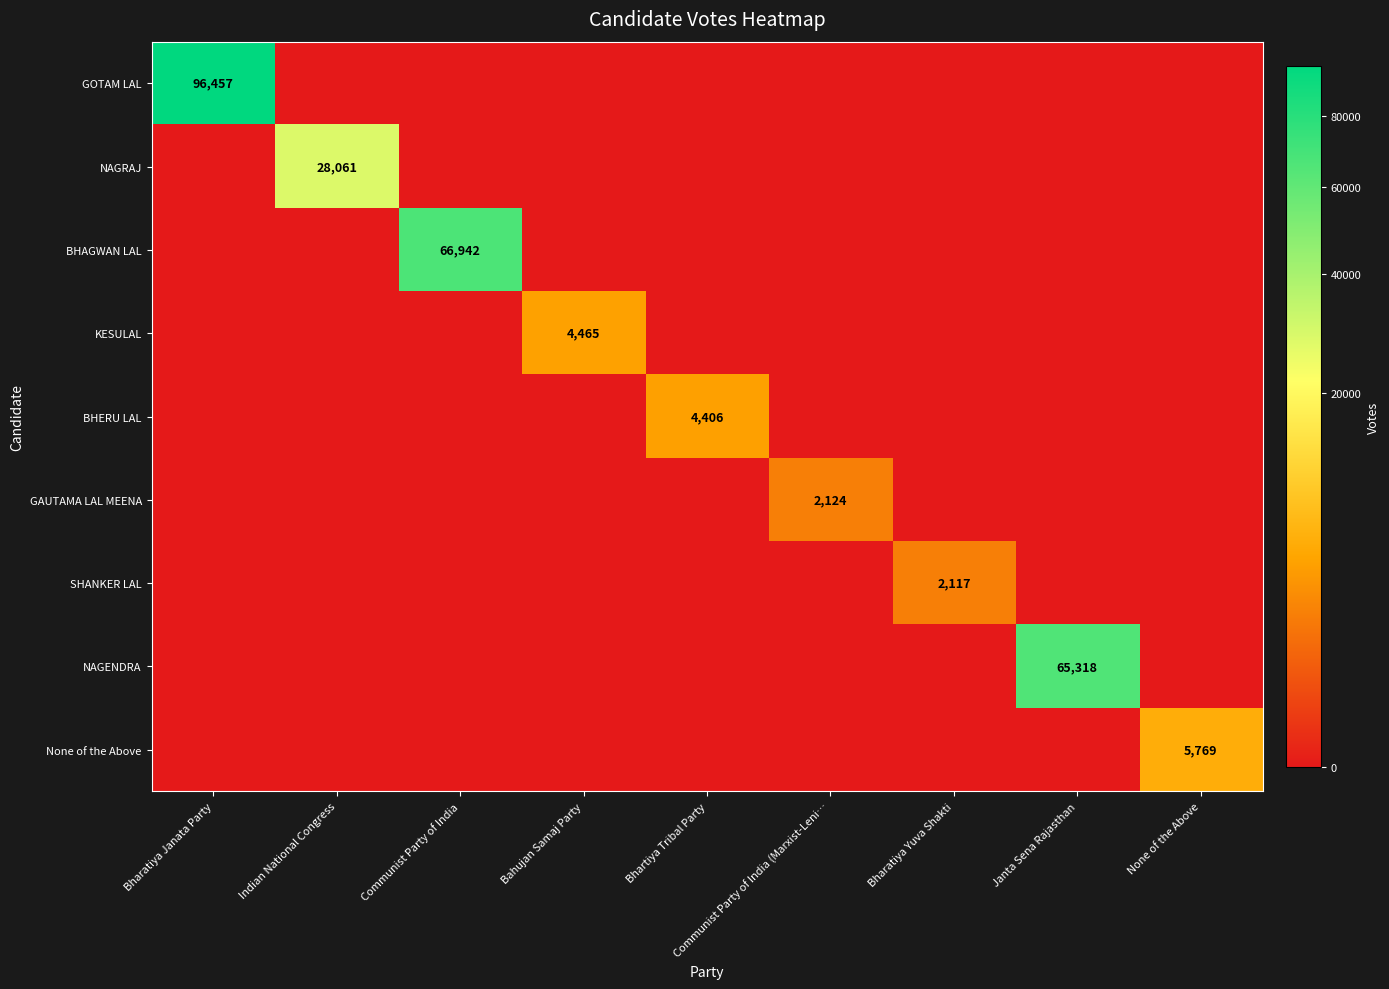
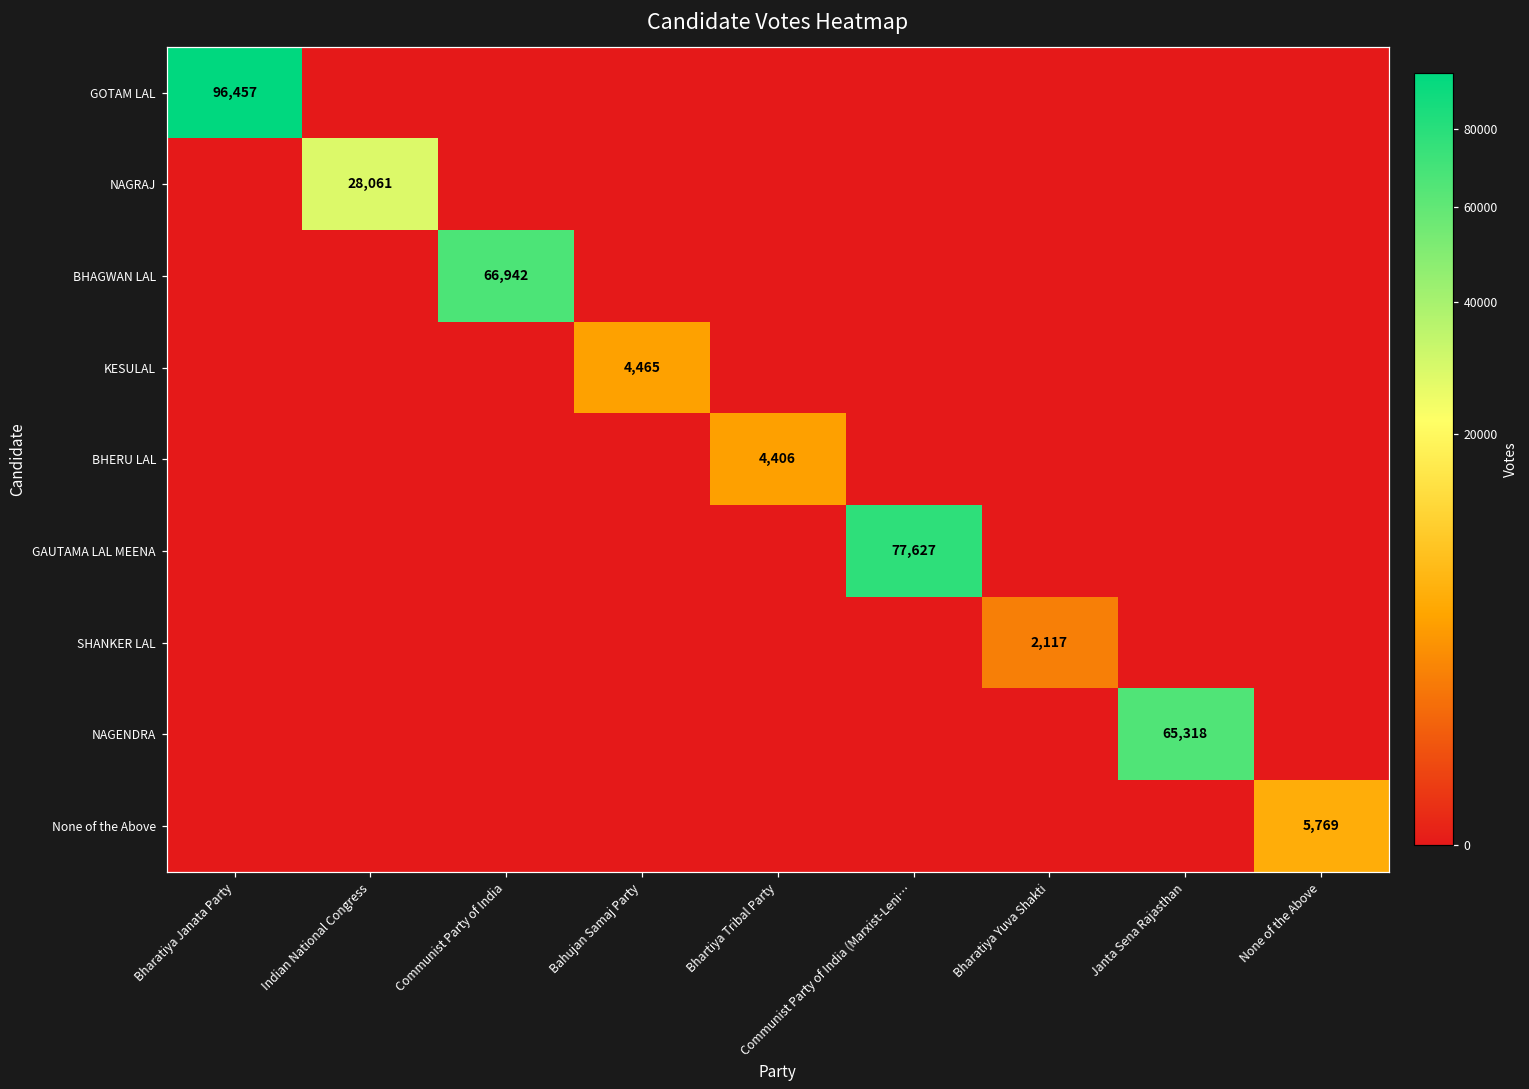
  {
    "GOTAM LAL": {
      "Bharatiya Janata Party": "96,457"
    },
    "NAGRAJ": {
      "Indian National Congress": "28,061"
    },
    "BHAGWAN LAL": {
      "Communist Party of India": "66,942"
    },
    "KESULAL": {
      "Bahujan Samaj Party": "4,465"
    },
    "BHERU LAL": {
      "Bhartiya Tribal Party": "4,406"
    },
    "GAUTAMA LAL MEENA": {
-     "Communist Party of India (Marxist-Leni…": "2,124"
+     "Communist Party of India (Marxist-Leni…": "77,627"
    },
    "SHANKER LAL": {
      "Bharatiya Yuva Shakti": "2,117"
    },
    "NAGENDRA": {
      "Janta Sena Rajasthan": "65,318"
    },
    "None of the Above": {
      "None of the Above": "5,769"
    }
  }
